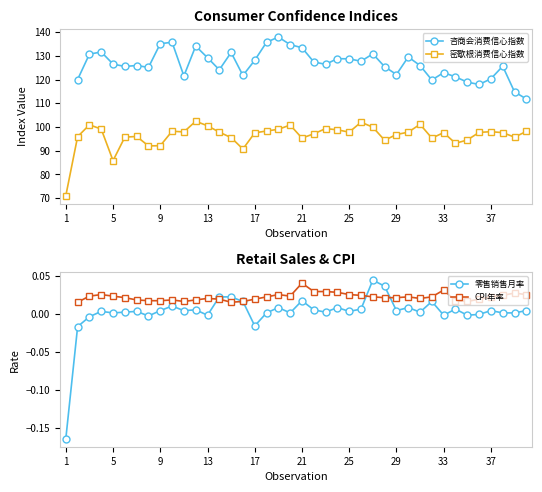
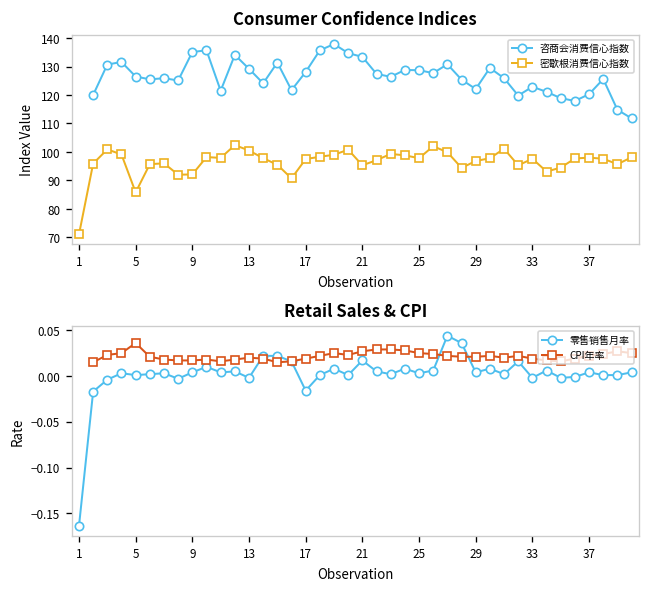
  {
    "Consumer Confidence Indices": {
      "咨商会消费信心指数": {
        "5": 127,
        "9": 135,
        "13": 129,
        "17": 128,
        "21": 133,
        "25": 129,
        "29": 122,
        "33": 123,
        "37": 120
      },
      "密歇根消费信心指数": {
        "1": 71,
        "5": 86,
        "9": 92,
        "13": 101,
        "17": 98,
        "21": 95,
        "25": 98,
        "29": 97,
        "33": 98,
        "37": 98
      }
    },
    "Retail Sales & CPI": {
      "零售销售月率": {
        "1": -0.16,
        "5": 0.00,
        "9": 0.00,
        "13": 0.00,
        "17": -0.02,
        "21": 0.02,
        "25": 0.00,
        "29": 0.00,
        "33": 0.00,
        "37": 0.00
      },
      "CPI年率": {
-       "5": 0.02,
+       "5": 0.04,
        "9": 0.02,
        "13": 0.02,
        "17": 0.02,
-       "21": 0.04,
+       "21": 0.03,
        "25": 0.03,
        "29": 0.02,
-       "33": 0.03
+       "33": 0.02
      }
    }
  }
